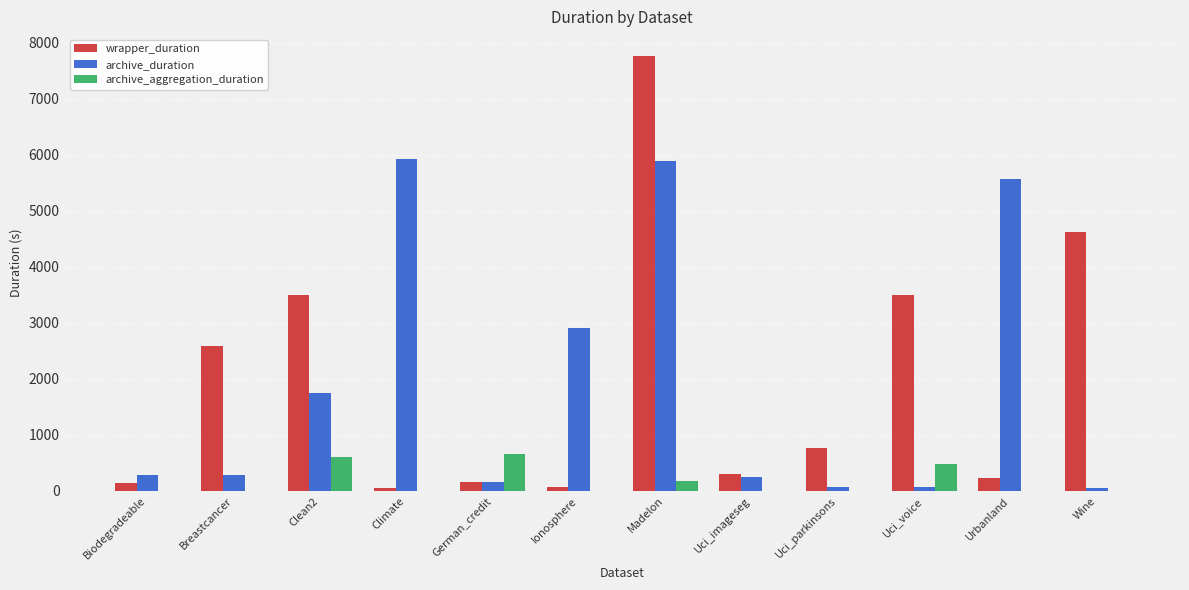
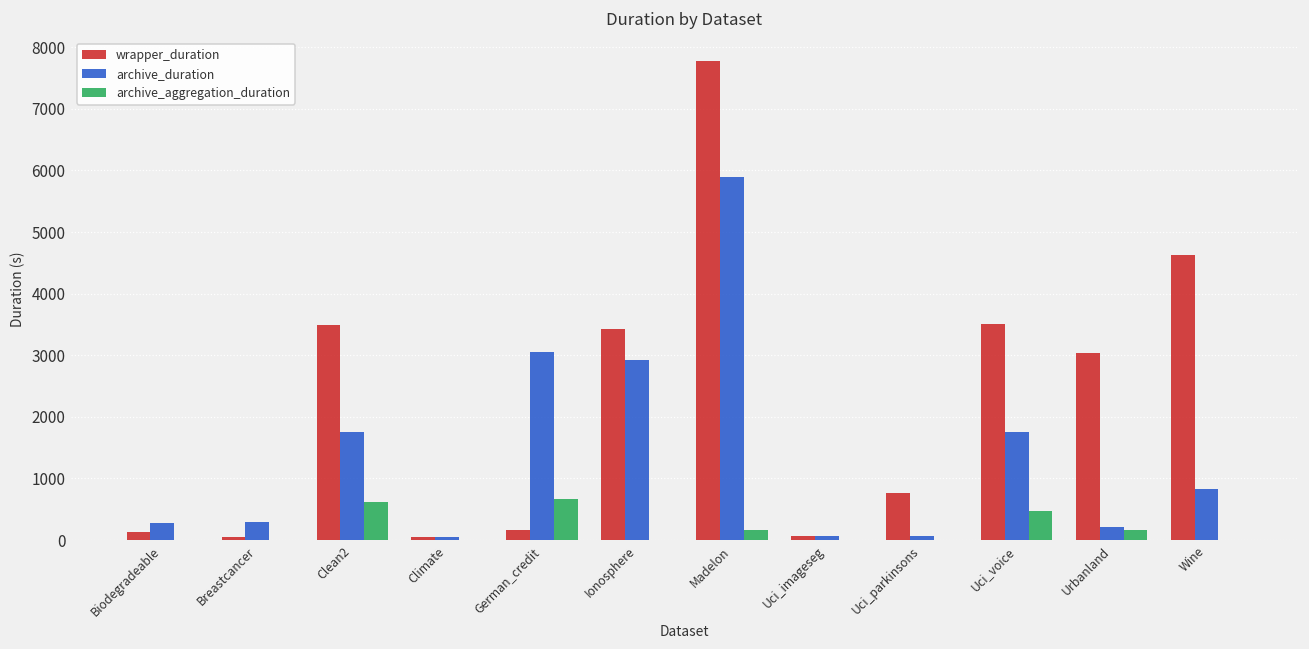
  {
    "wrapper_duration": {
      "Biodegradeable": 100,
-     "Breastcancer": 2600,
+     "Breastcancer": 100,
      "Clean2": 3500,
      "Climate": 100,
      "German_credit": 200,
-     "Ionosphere": 100,
+     "Ionosphere": 3400,
      "Madelon": 7800,
-     "Uci_imageseg": 300,
+     "Uci_imageseg": 100,
      "Uci_parkinsons": 800,
      "Uci_voice": 3500,
-     "Urbanland": 200,
+     "Urbanland": 3000,
      "Wine": 4600
    },
    "archive_duration": {
      "Biodegradeable": 300,
      "Breastcancer": 300,
      "Clean2": 1700,
-     "Climate": 5900,
-     "German_credit": 200,
+     "Climate": 100,
+     "German_credit": 3000,
      "Ionosphere": 2900,
      "Madelon": 5900,
-     "Uci_imageseg": 300,
+     "Uci_imageseg": 100,
      "Uci_parkinsons": 100,
-     "Uci_voice": 100,
-     "Urbanland": 5600,
-     "Wine": 100
+     "Uci_voice": 1800,
+     "Urbanland": 200,
+     "Wine": 800
    },
    "archive_aggregation_duration": {
      "Clean2": 600,
      "German_credit": 700,
      "Madelon": 200,
      "Uci_voice": 500,
-     "Urbanland": 0
+     "Urbanland": 200
    }
  }
